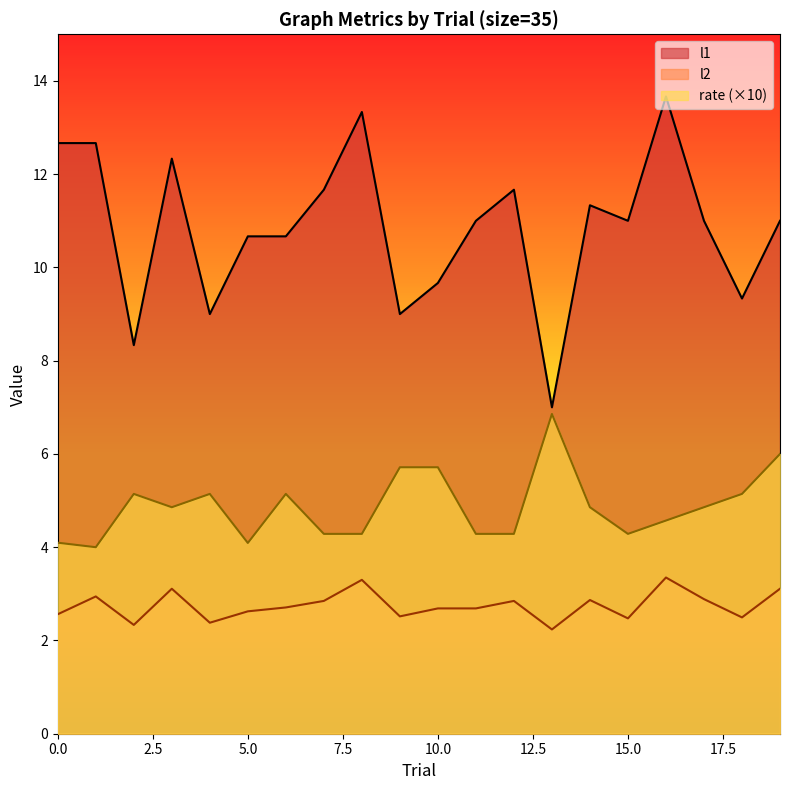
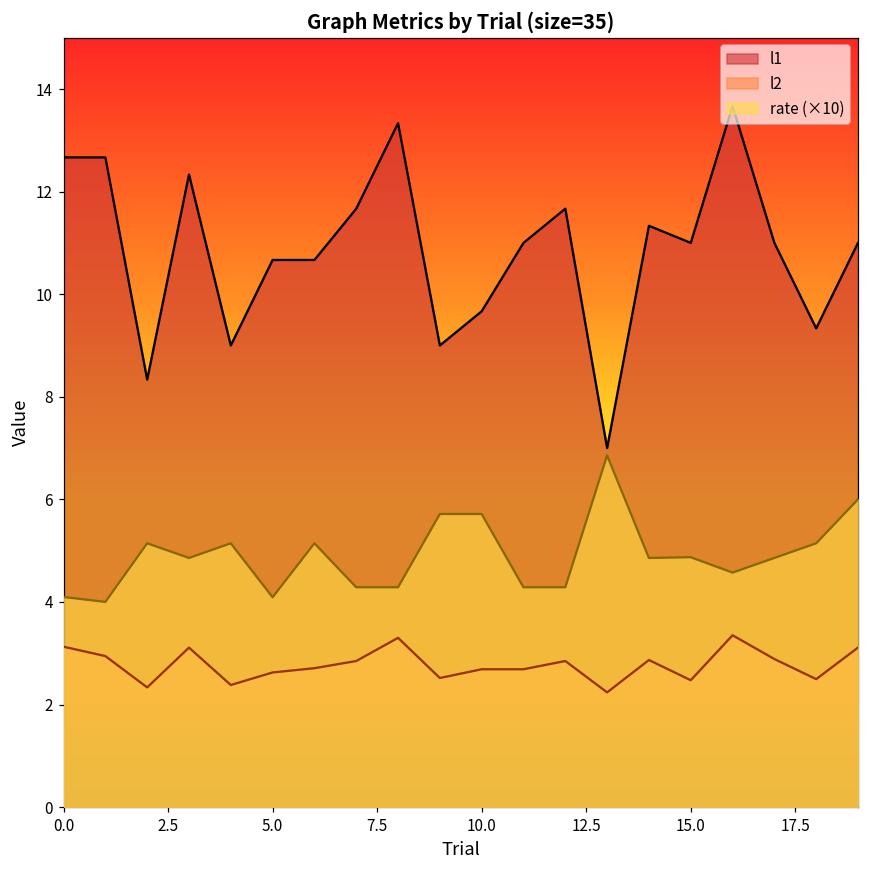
  {
    "l1": {
      "0.0": 12.7,
      "5.0": 10.7,
      "10.0": 9.7,
      "15.0": 11.0
    },
    "l2": {
-     "0.0": 2.6,
+     "0.0": 3.1,
      "5.0": 2.6,
      "10.0": 2.7,
      "15.0": 2.5
    },
    "rate (×10)": {
      "0.0": 4.1,
      "5.0": 4.1,
      "10.0": 5.7,
-     "15.0": 4.3
+     "15.0": 4.9
    }
  }
